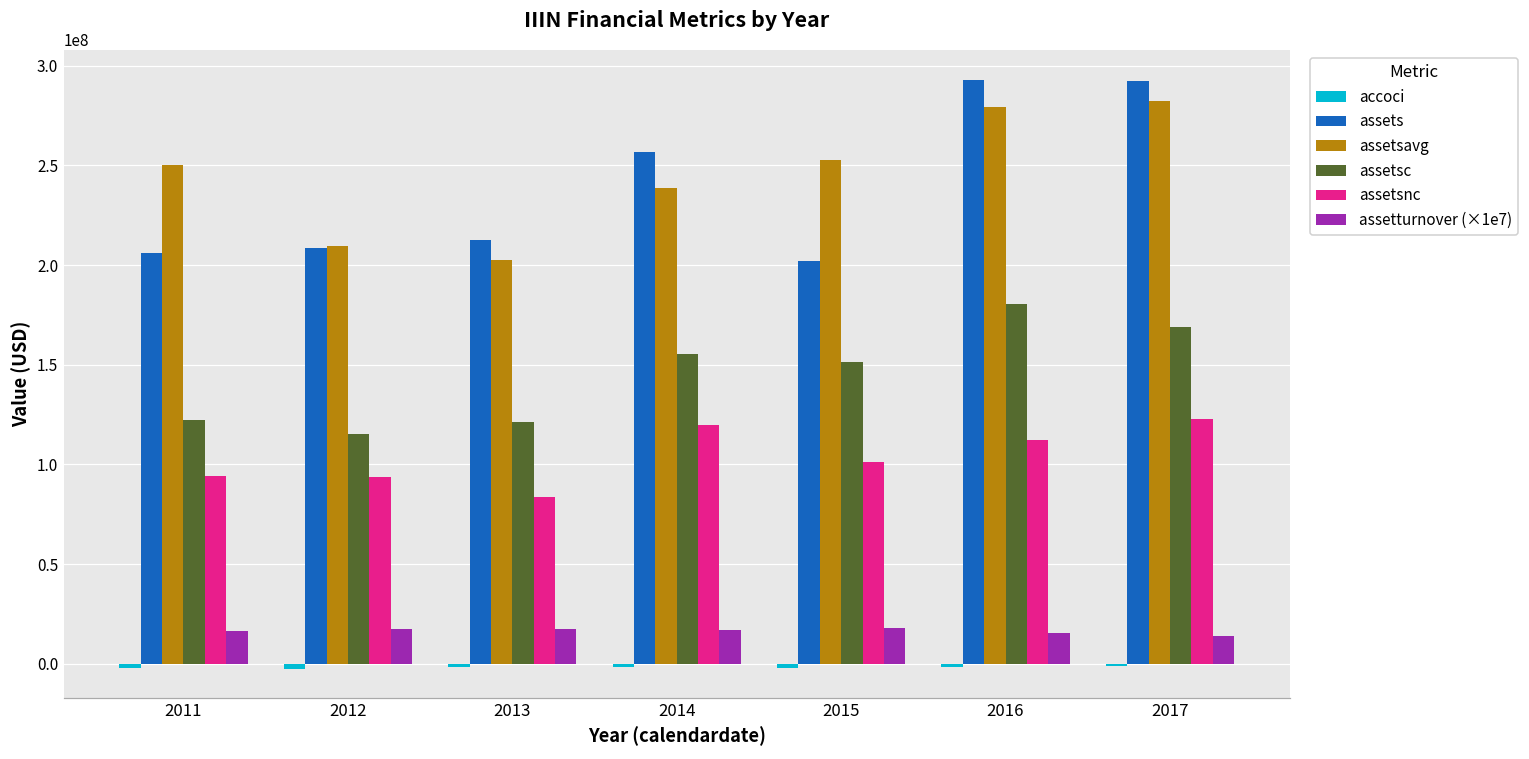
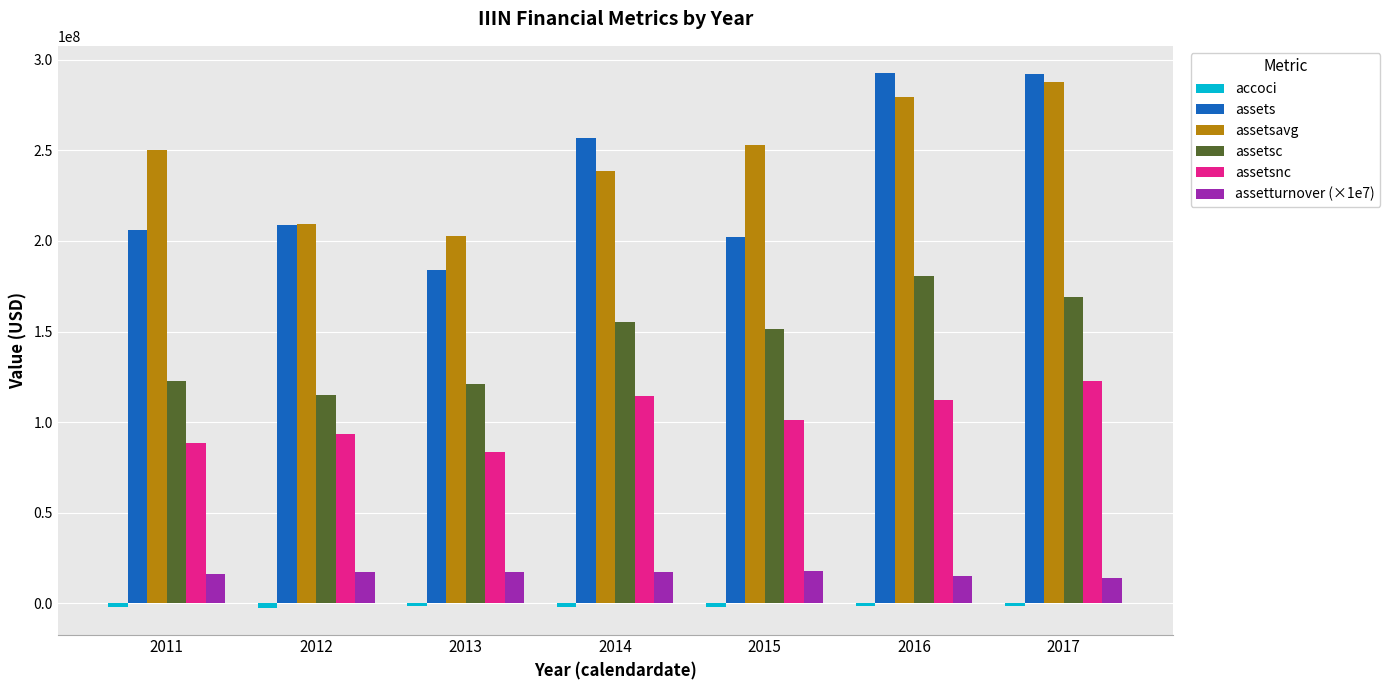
  {
    "accoci": {
      "2011": -2000000,
      "2012": -2000000,
      "2013": -2000000,
      "2014": -2000000,
      "2015": -2000000,
      "2016": -2000000
    },
    "assets": {
      "2011": 206000000,
      "2012": 209000000,
-     "2013": 213000000,
+     "2013": 184000000,
      "2014": 257000000,
      "2015": 202000000,
      "2016": 293000000,
      "2017": 292000000
    },
    "assetsavg": {
      "2011": 250000000,
      "2012": 209000000,
      "2013": 203000000,
      "2014": 239000000,
      "2015": 253000000,
      "2016": 279000000,
-     "2017": 282000000
+     "2017": 288000000
    },
    "assetsc": {
      "2011": 122000000,
      "2012": 115000000,
      "2013": 121000000,
      "2014": 155000000,
      "2015": 151000000,
      "2016": 180000000,
      "2017": 169000000
    },
    "assetsnc": {
-     "2011": 94000000,
+     "2011": 88000000,
      "2012": 93000000,
      "2013": 84000000,
-     "2014": 120000000,
+     "2014": 114000000,
      "2015": 101000000,
      "2016": 112000000,
      "2017": 123000000
    },
    "assetturnover (×1e7)": {
      "2011": 16000000,
      "2012": 17000000,
      "2013": 18000000,
      "2014": 17000000,
      "2015": 18000000,
      "2016": 15000000,
      "2017": 14000000
    }
  }
